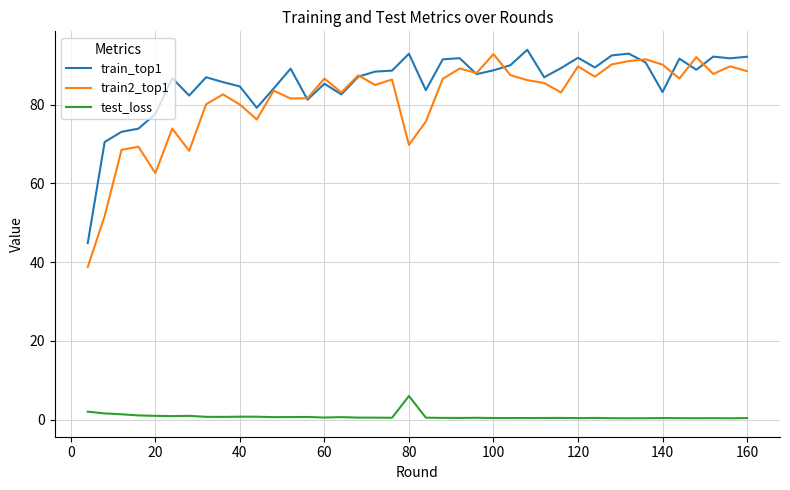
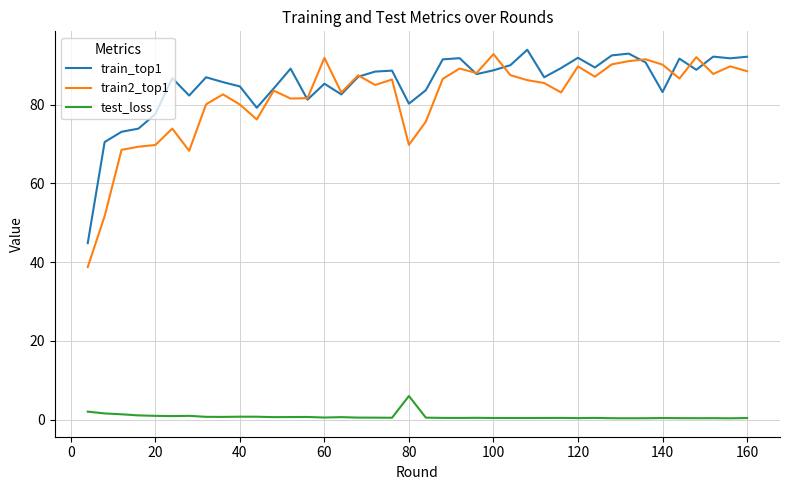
  {
    "train_top1": {
      "40": 85,
      "60": 85,
-     "80": 93,
+     "80": 80,
      "100": 89,
      "120": 92,
      "140": 83,
      "160": 92
    },
    "train2_top1": {
-     "20": 63,
+     "20": 70,
      "40": 80,
-     "60": 87,
+     "60": 92,
      "80": 70,
      "100": 93,
      "120": 90,
      "140": 90,
      "160": 88
    },
    "test_loss": {
      "20": 1,
      "40": 1,
      "60": 1,
      "80": 6,
      "100": 0,
      "120": 0,
      "140": 0,
      "160": 0
    }
  }
